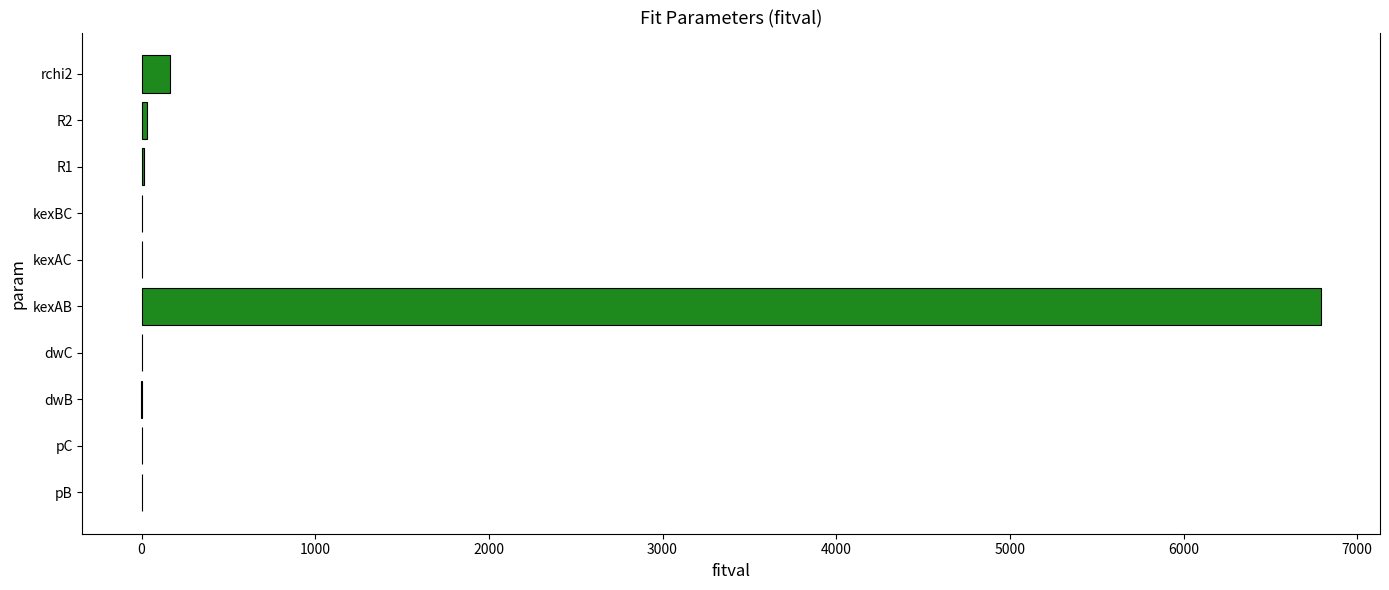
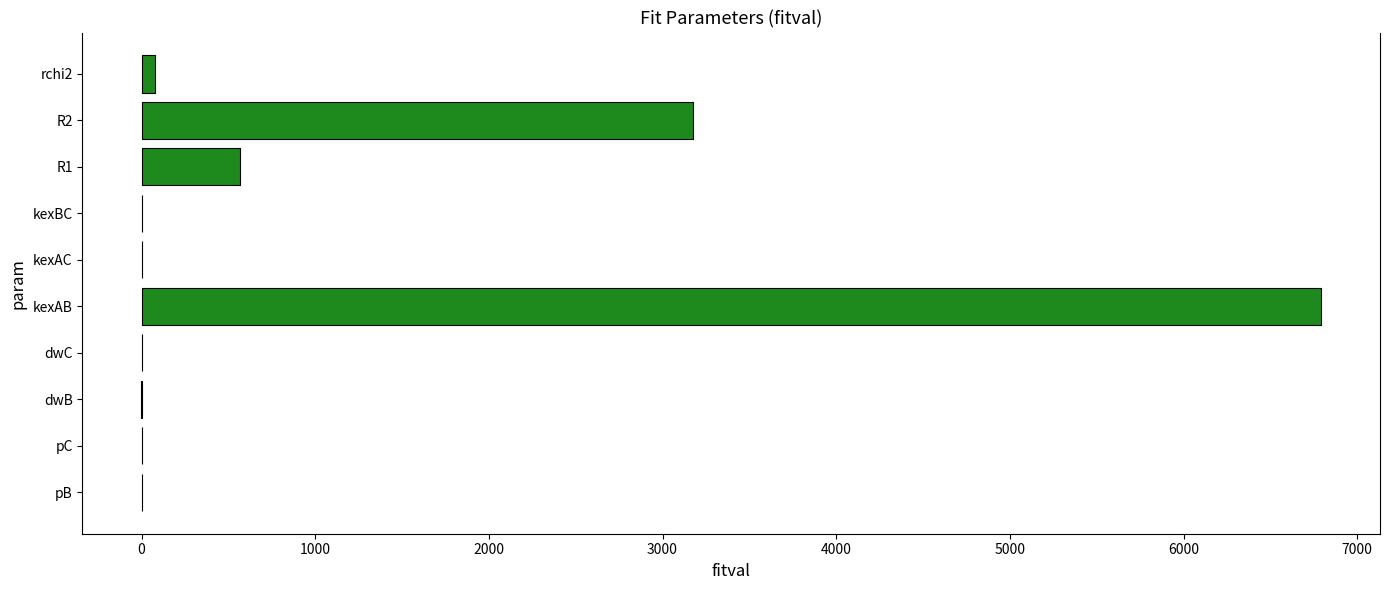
  {
-   "rchi2": 160,
-   "R2": 30,
-   "R1": 10,
+   "rchi2": 80,
+   "R2": 3170,
+   "R1": 570,
    "kexBC": 0,
    "kexAC": 0,
    "kexAB": 6790,
    "dwC": 0,
    "pC": 0
  }
